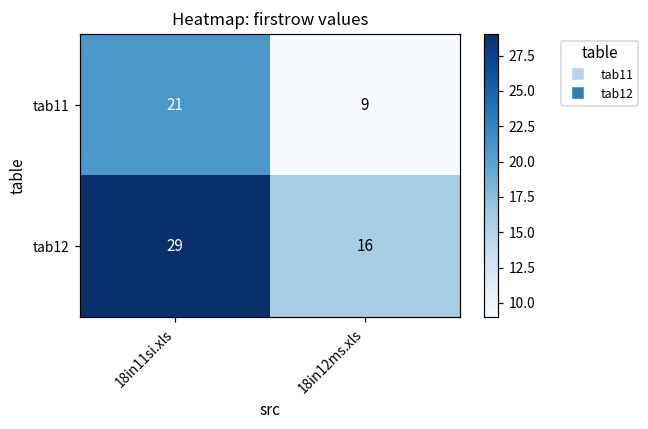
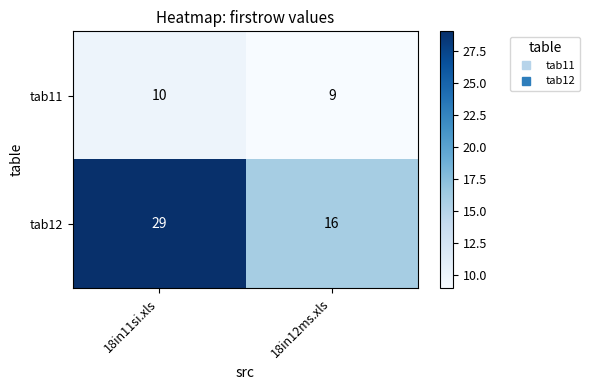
  {
    "tab11": {
-     "18in11si.xls": 21,
+     "18in11si.xls": 10,
      "18in12ms.xls": 9
    },
    "tab12": {
      "18in11si.xls": 29,
      "18in12ms.xls": 16
    }
  }
